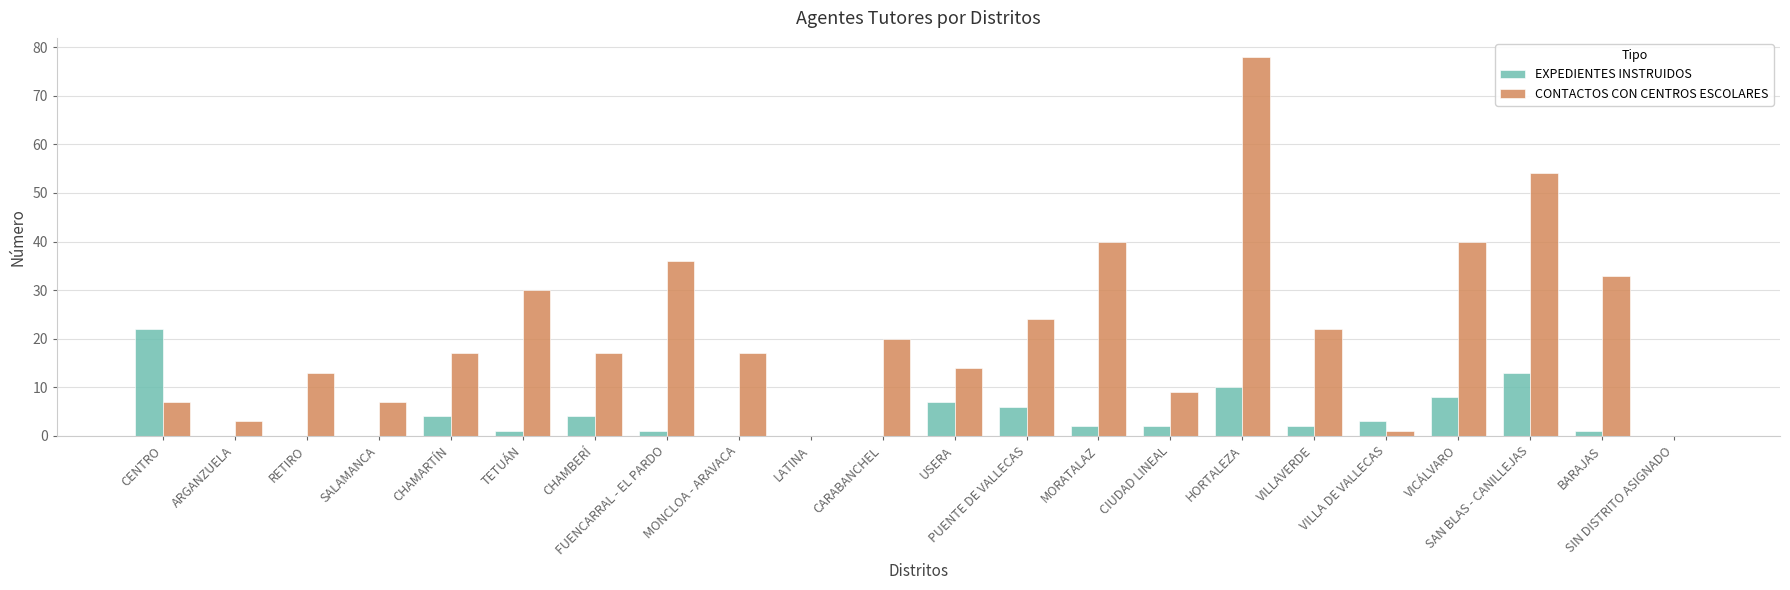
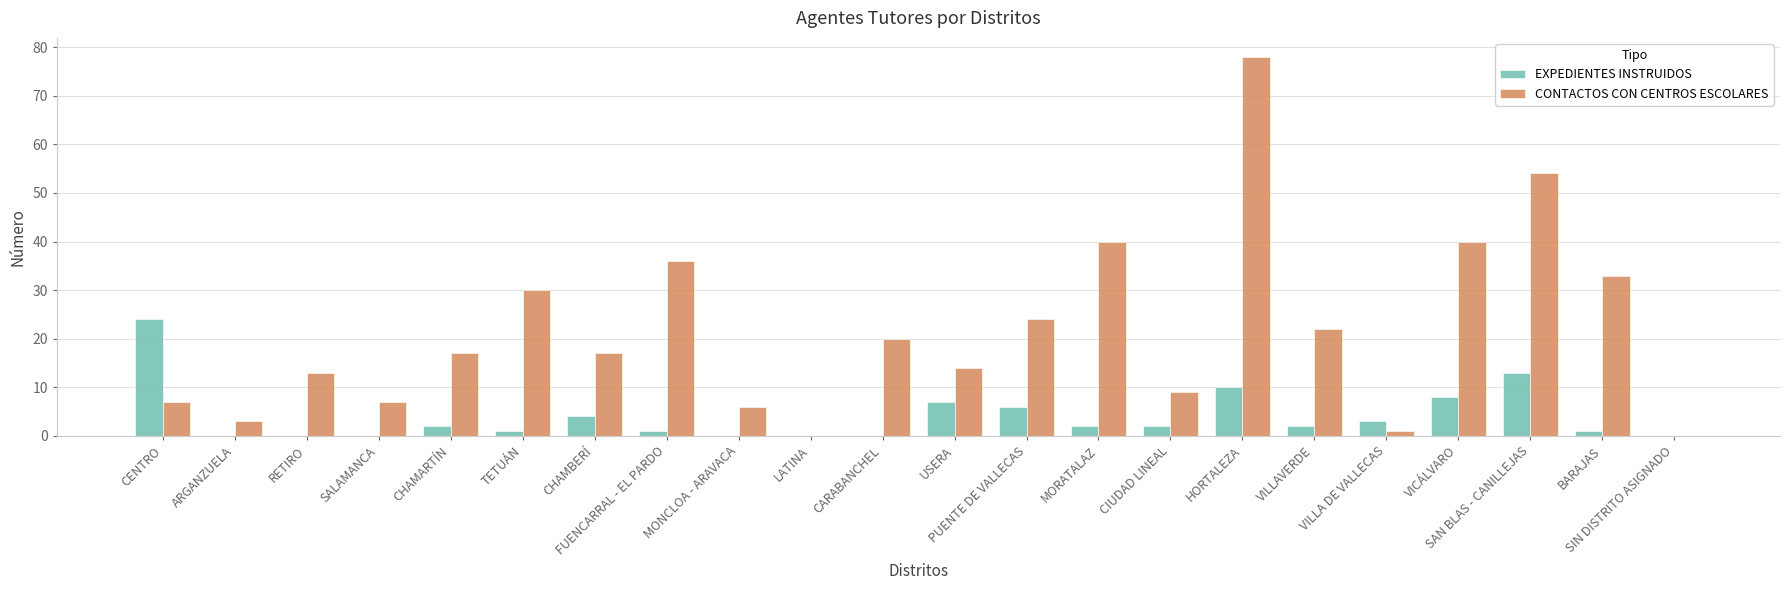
  {
    "EXPEDIENTES INSTRUIDOS": {
-     "CENTRO": 22,
+     "CENTRO": 24,
      "ARGANZUELA": 0,
      "RETIRO": 0,
      "SALAMANCA": 0,
-     "CHAMARTÍN": 4,
+     "CHAMARTÍN": 2,
      "TETUÁN": 1,
      "CHAMBERÍ": 4,
      "FUENCARRAL - EL PARDO": 1,
      "MONCLOA - ARAVACA": 0,
      "LATINA": 0,
      "CARABANCHEL": 0,
      "USERA": 7,
      "PUENTE DE VALLECAS": 6,
      "MORATALAZ": 2,
      "CIUDAD LINEAL": 2,
      "HORTALEZA": 10,
      "VILLAVERDE": 2,
      "VILLA DE VALLECAS": 3,
      "VICÁLVARO": 8,
      "SAN BLAS - CANILLEJAS": 13,
      "BARAJAS": 1,
      "SIN DISTRITO ASIGNADO": 0
    },
    "CONTACTOS CON CENTROS ESCOLARES": {
      "CENTRO": 7,
      "ARGANZUELA": 3,
      "RETIRO": 13,
      "SALAMANCA": 7,
      "CHAMARTÍN": 17,
      "TETUÁN": 30,
      "CHAMBERÍ": 17,
      "FUENCARRAL - EL PARDO": 36,
-     "MONCLOA - ARAVACA": 17,
+     "MONCLOA - ARAVACA": 6,
      "LATINA": 0,
      "CARABANCHEL": 20,
      "USERA": 14,
      "PUENTE DE VALLECAS": 24,
      "MORATALAZ": 40,
      "CIUDAD LINEAL": 9,
      "HORTALEZA": 78,
      "VILLAVERDE": 22,
      "VILLA DE VALLECAS": 1,
      "VICÁLVARO": 40,
      "SAN BLAS - CANILLEJAS": 54,
      "BARAJAS": 33,
      "SIN DISTRITO ASIGNADO": 0
    }
  }
